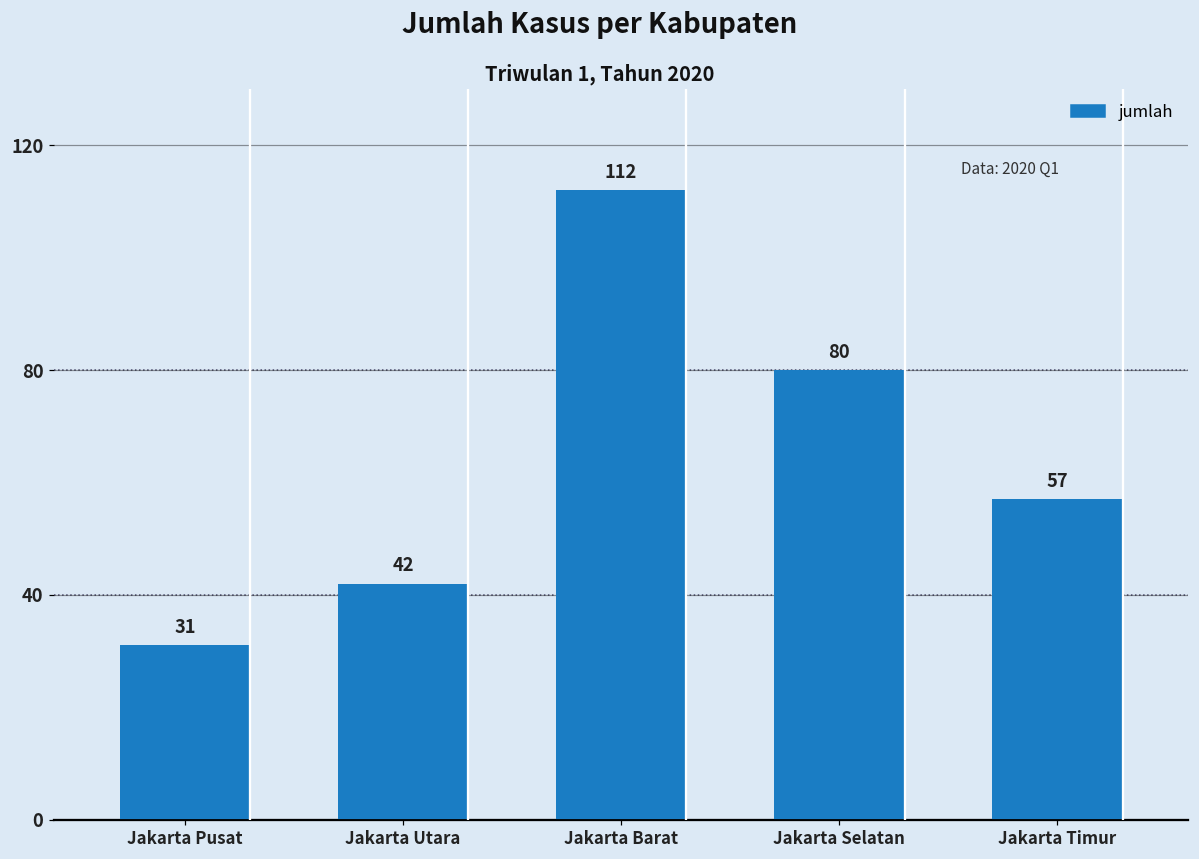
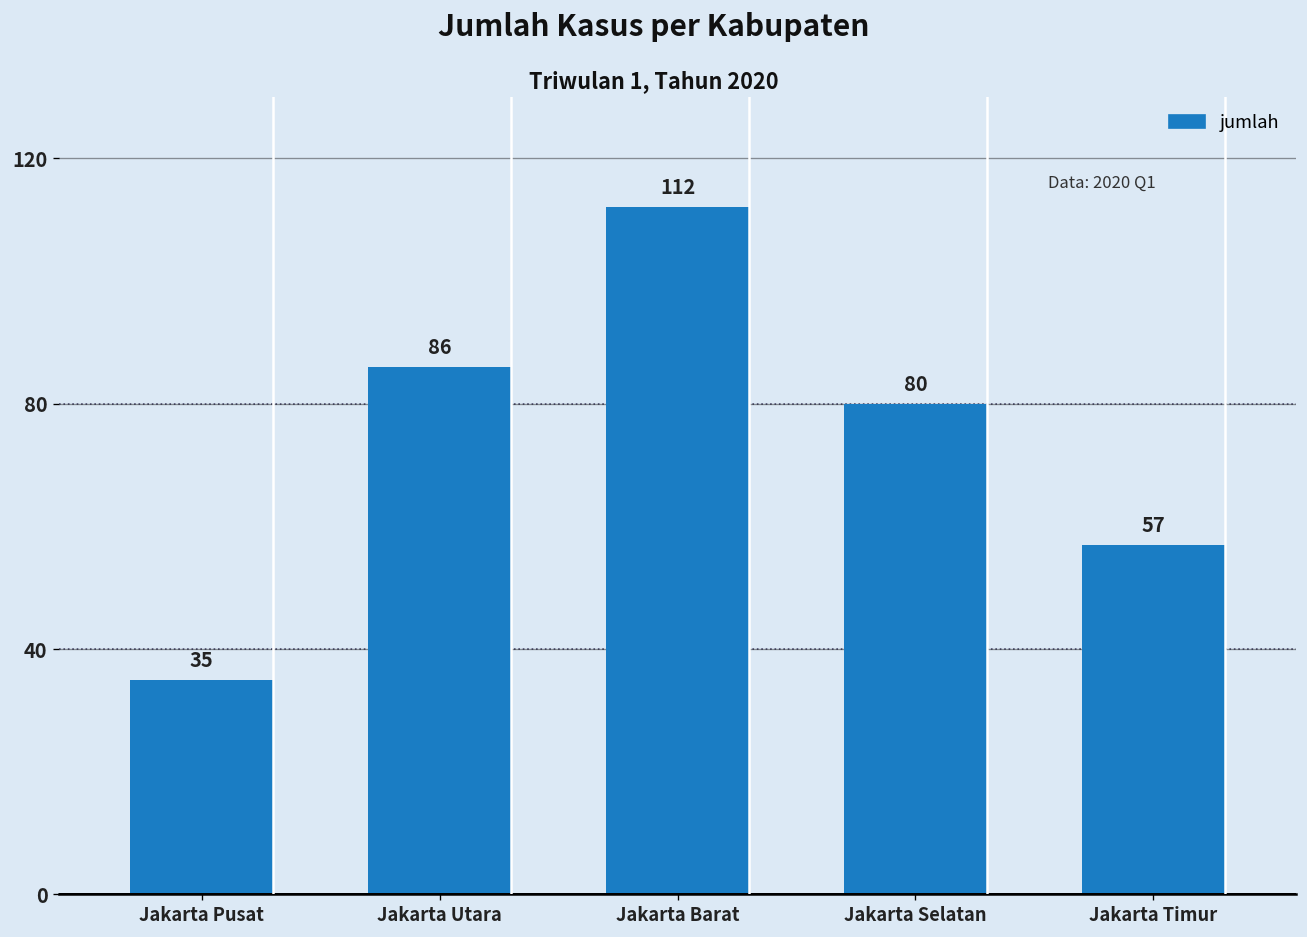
  {
-   "Jakarta Pusat": 31,
-   "Jakarta Utara": 42,
+   "Jakarta Pusat": 35,
+   "Jakarta Utara": 86,
    "Jakarta Barat": 112,
    "Jakarta Selatan": 80,
    "Jakarta Timur": 57
  }
